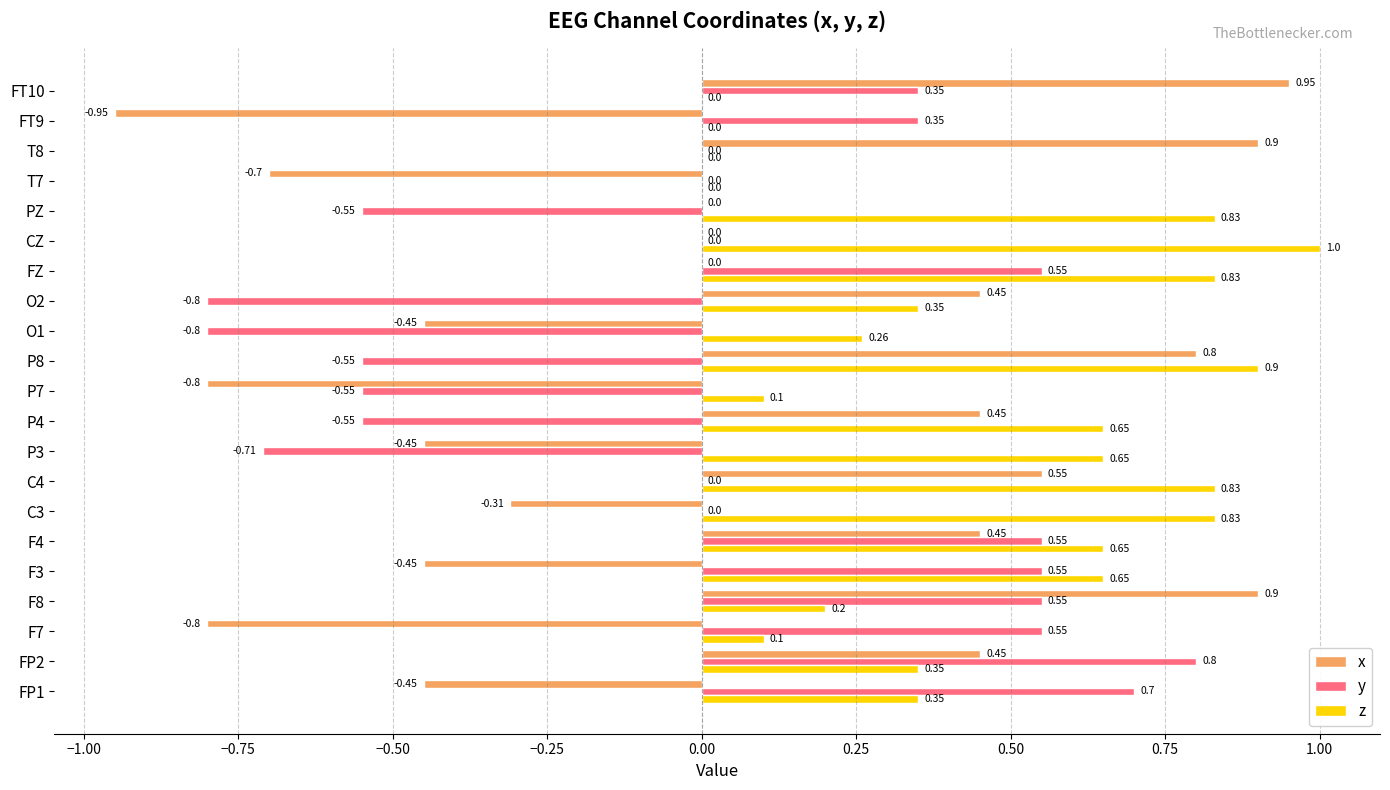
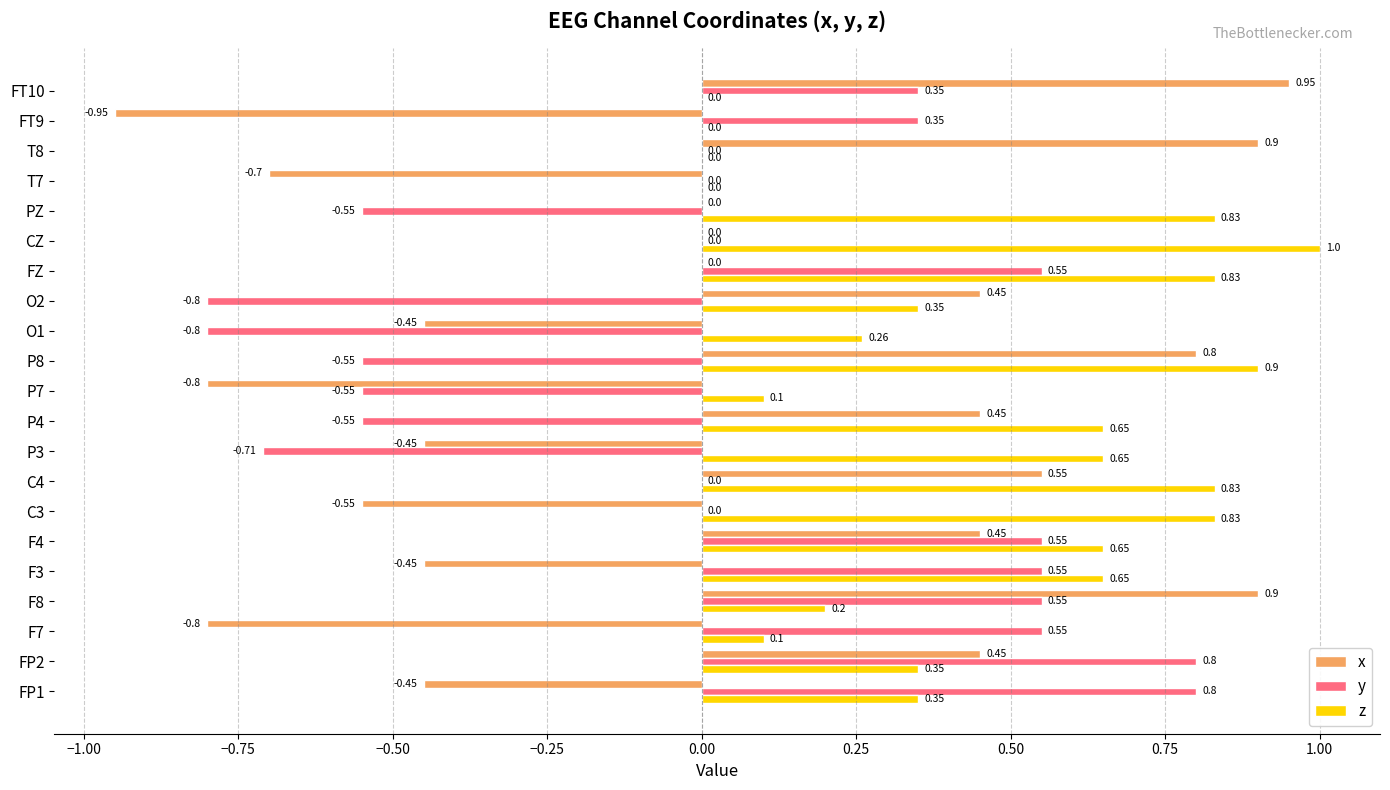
  {
    "x": {
      "FT10": 0.95,
      "FT9": -0.95,
      "T8": 0.9,
      "T7": -0.7,
      "PZ": 0.0,
      "FZ": 0.0,
      "O2": 0.45,
      "O1": -0.45,
      "P8": 0.8,
      "P7": -0.8,
      "P4": 0.45,
      "P3": -0.45,
      "C4": 0.55,
-     "C3": -0.31,
+     "C3": -0.55,
      "F4": 0.45,
      "F3": -0.45,
      "F8": 0.9,
      "F7": -0.8,
      "FP2": 0.45,
      "FP1": -0.45
    },
    "y": {
      "FT10": 0.35,
      "FT9": 0.35,
      "PZ": -0.55,
      "FZ": 0.55,
      "O2": -0.8,
      "O1": -0.8,
      "P8": -0.55,
      "P7": -0.55,
      "P4": -0.55,
      "P3": -0.71,
      "C4": 0.0,
      "C3": 0.0,
      "F4": 0.55,
      "F3": 0.55,
      "F8": 0.55,
      "F7": 0.55,
      "FP2": 0.8,
-     "FP1": 0.7
+     "FP1": 0.8
    },
    "z": {
      "FT10": 0.0,
      "FT9": 0.0,
      "PZ": 0.83,
      "CZ": 1.0,
      "FZ": 0.83,
      "O2": 0.35,
      "O1": 0.26,
      "P8": 0.9,
      "P7": 0.1,
      "P4": 0.65,
      "P3": 0.65,
      "C4": 0.83,
      "C3": 0.83,
      "F4": 0.65,
      "F3": 0.65,
      "F8": 0.2,
      "F7": 0.1,
      "FP2": 0.35,
      "FP1": 0.35
    }
  }
